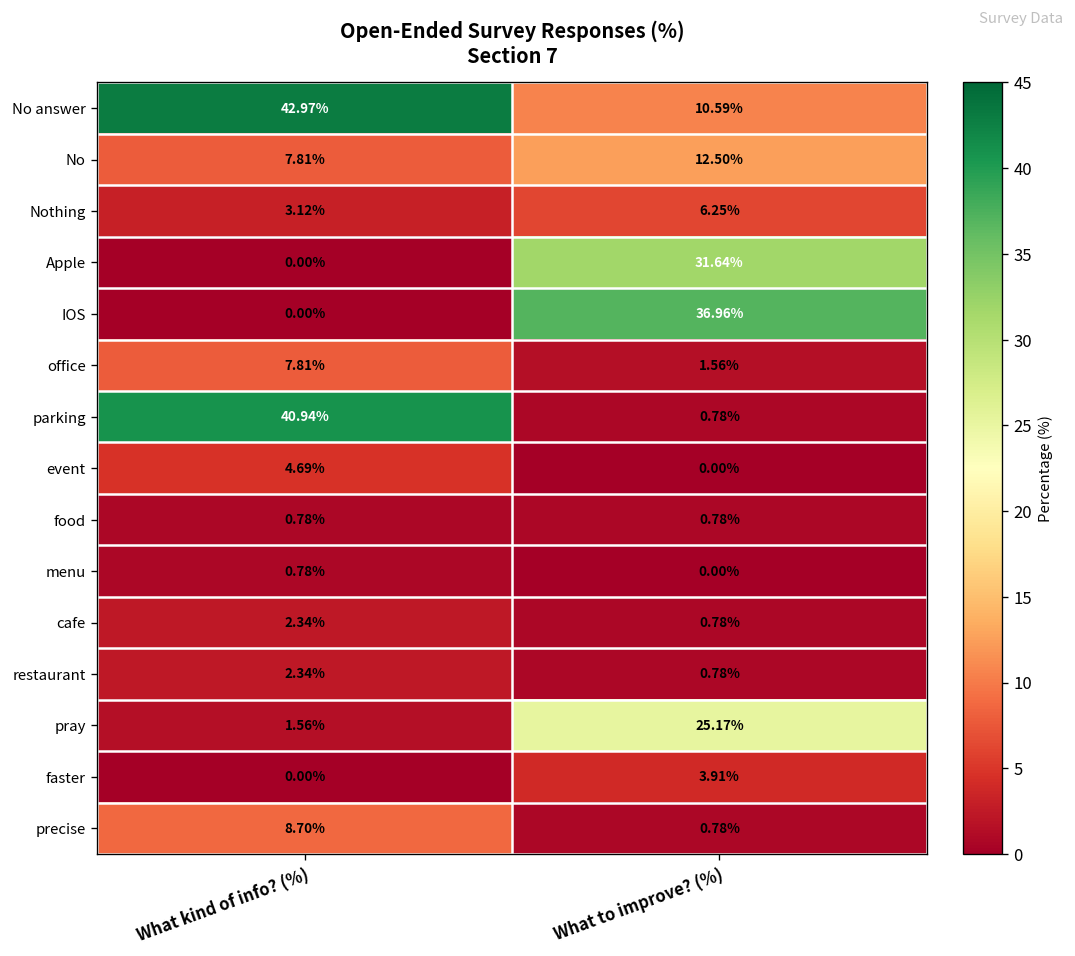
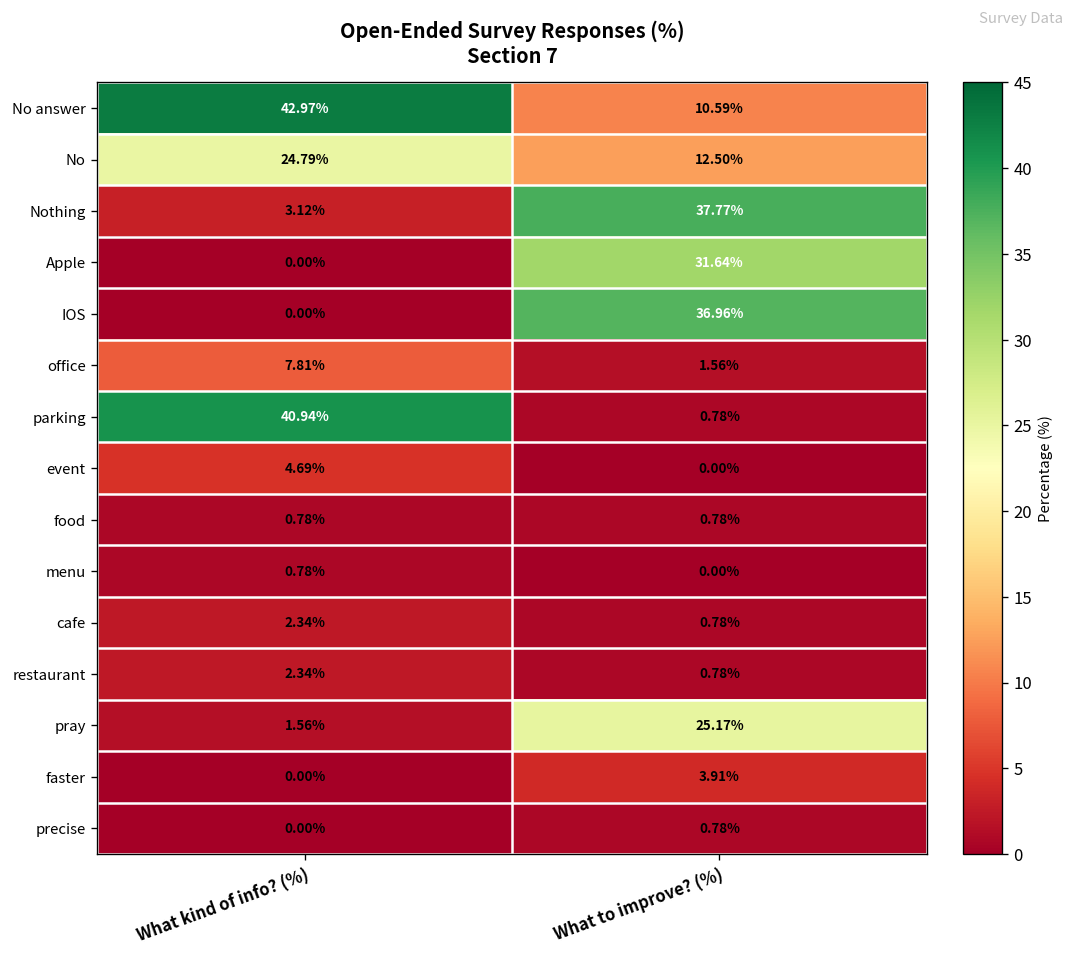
  {
    "No answer": {
      "What kind of info? (%)": "42.97%",
      "What to improve? (%)": "10.59%"
    },
    "No": {
-     "What kind of info? (%)": "7.81%",
+     "What kind of info? (%)": "24.79%",
      "What to improve? (%)": "12.50%"
    },
    "Nothing": {
      "What kind of info? (%)": "3.12%",
-     "What to improve? (%)": "6.25%"
+     "What to improve? (%)": "37.77%"
    },
    "Apple": {
      "What kind of info? (%)": "0.00%",
      "What to improve? (%)": "31.64%"
    },
    "IOS": {
      "What kind of info? (%)": "0.00%",
      "What to improve? (%)": "36.96%"
    },
    "office": {
      "What kind of info? (%)": "7.81%",
      "What to improve? (%)": "1.56%"
    },
    "parking": {
      "What kind of info? (%)": "40.94%",
      "What to improve? (%)": "0.78%"
    },
    "event": {
      "What kind of info? (%)": "4.69%",
      "What to improve? (%)": "0.00%"
    },
    "food": {
      "What kind of info? (%)": "0.78%",
      "What to improve? (%)": "0.78%"
    },
    "menu": {
      "What kind of info? (%)": "0.78%",
      "What to improve? (%)": "0.00%"
    },
    "cafe": {
      "What kind of info? (%)": "2.34%",
      "What to improve? (%)": "0.78%"
    },
    "restaurant": {
      "What kind of info? (%)": "2.34%",
      "What to improve? (%)": "0.78%"
    },
    "pray": {
      "What kind of info? (%)": "1.56%",
      "What to improve? (%)": "25.17%"
    },
    "faster": {
      "What kind of info? (%)": "0.00%",
      "What to improve? (%)": "3.91%"
    },
    "precise": {
-     "What kind of info? (%)": "8.70%",
+     "What kind of info? (%)": "0.00%",
      "What to improve? (%)": "0.78%"
    }
  }
